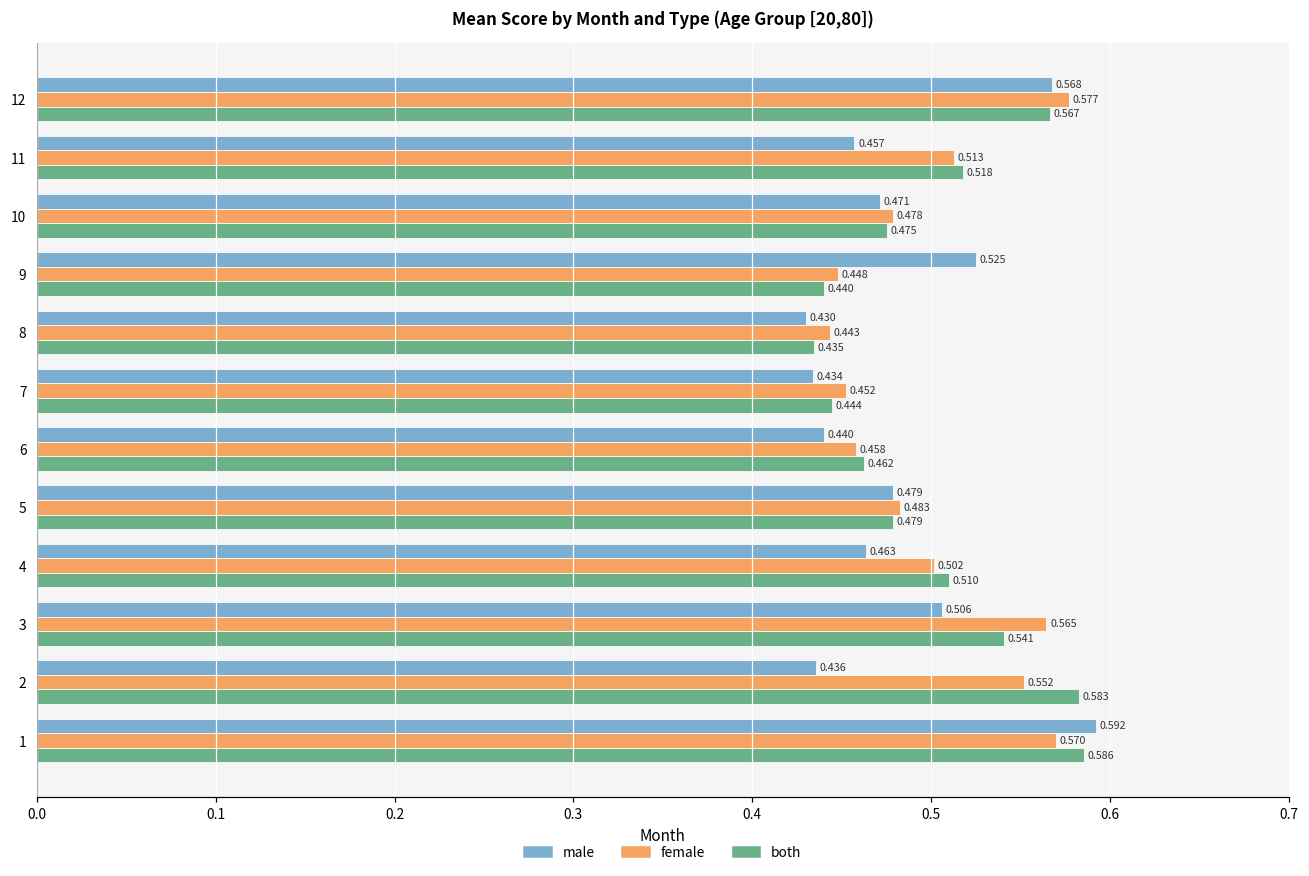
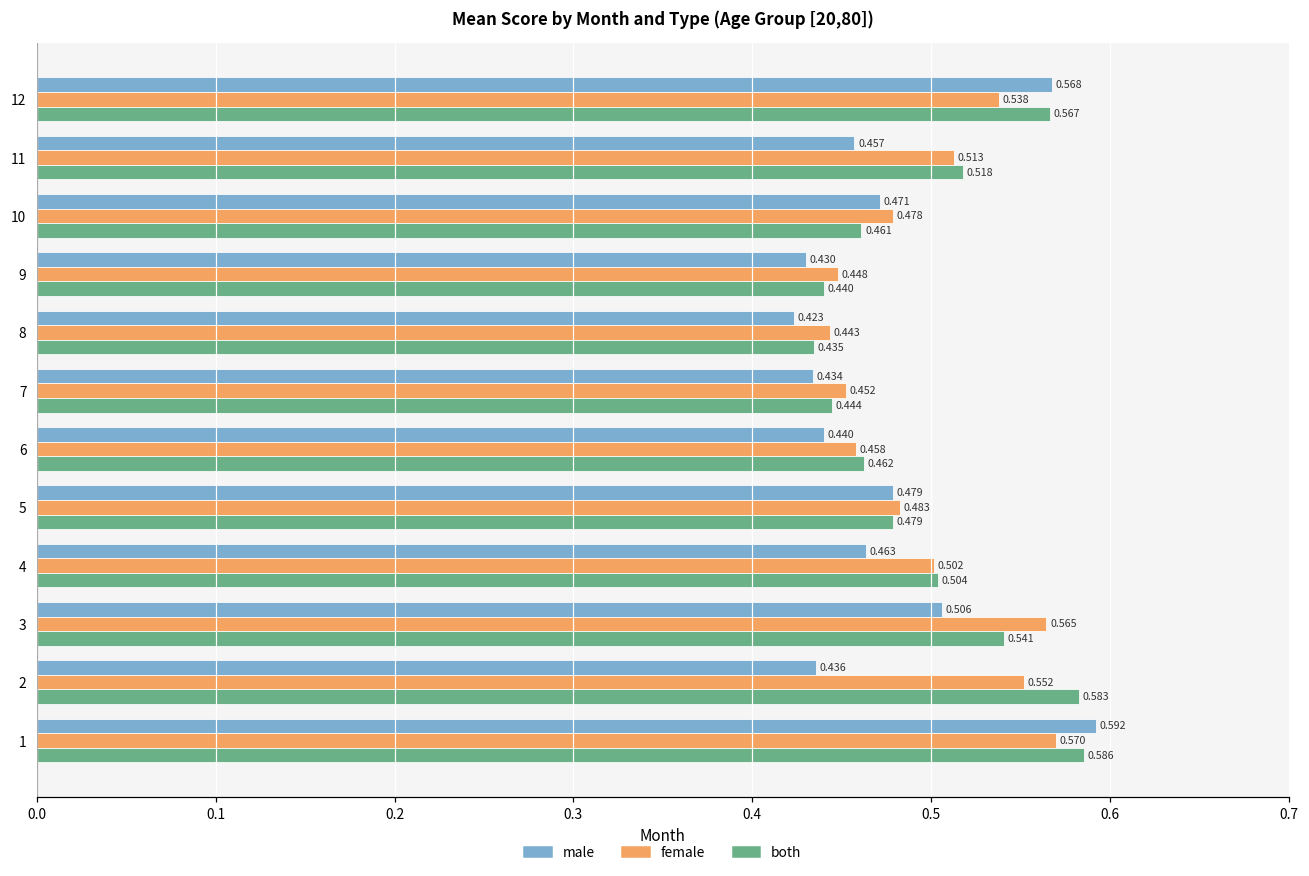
  {
    "male": {
      "12": 0.568,
      "11": 0.457,
      "10": 0.471,
-     "9": 0.525,
-     "8": 0.430,
+     "9": 0.430,
+     "8": 0.423,
      "7": 0.434,
      "6": 0.440,
      "5": 0.479,
      "4": 0.463,
      "3": 0.506,
      "2": 0.436,
      "1": 0.592
    },
    "female": {
-     "12": 0.577,
+     "12": 0.538,
      "11": 0.513,
      "10": 0.478,
      "9": 0.448,
      "8": 0.443,
      "7": 0.452,
      "6": 0.458,
      "5": 0.483,
      "4": 0.502,
      "3": 0.565,
      "2": 0.552,
      "1": 0.570
    },
    "both": {
      "12": 0.567,
      "11": 0.518,
-     "10": 0.475,
+     "10": 0.461,
      "9": 0.440,
      "8": 0.435,
      "7": 0.444,
      "6": 0.462,
      "5": 0.479,
-     "4": 0.510,
+     "4": 0.504,
      "3": 0.541,
      "2": 0.583,
      "1": 0.586
    }
  }
